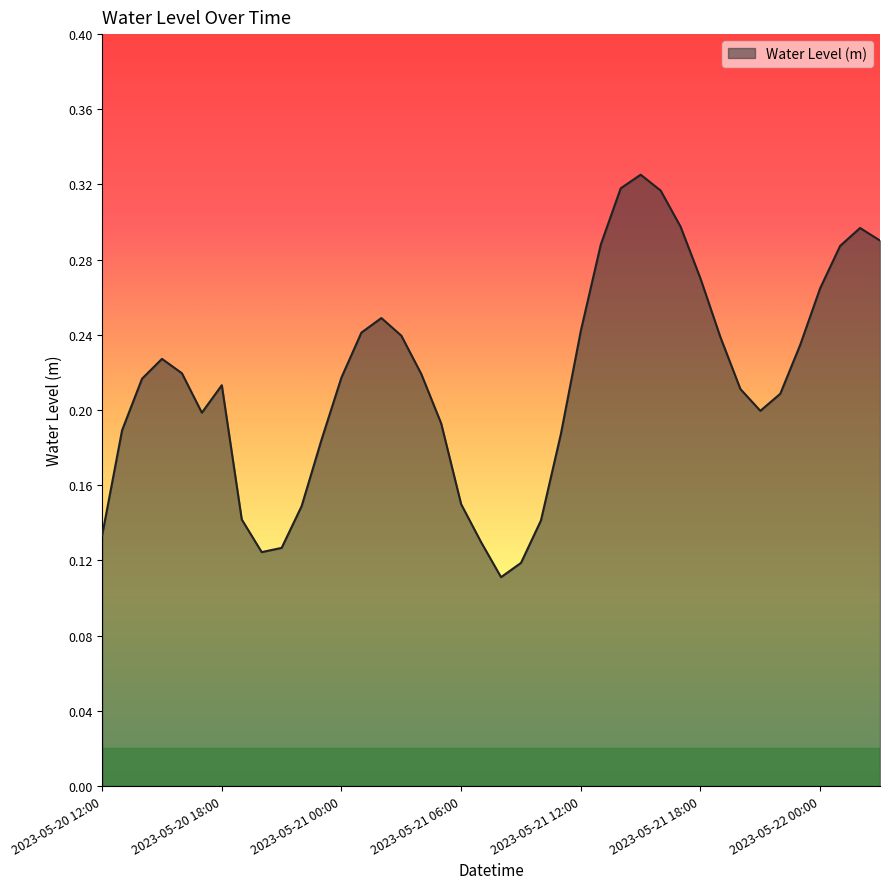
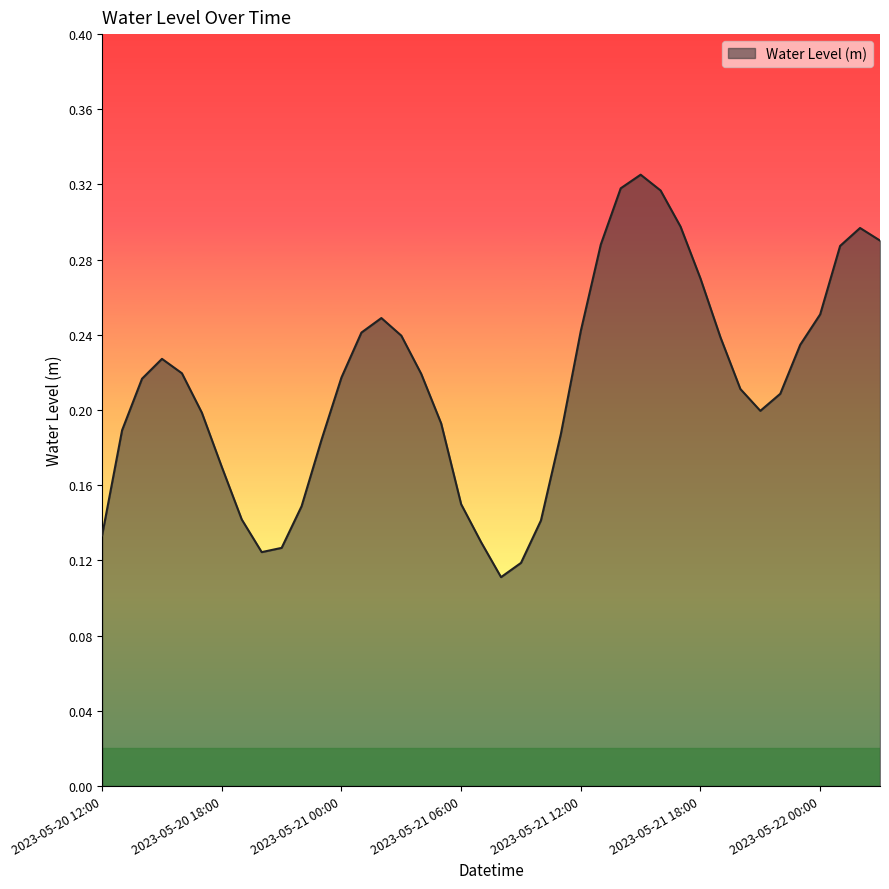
  {
    "2023-05-20 12:00": 0.133,
-   "2023-05-20 18:00": 0.213,
+   "2023-05-20 18:00": 0.170,
    "2023-05-21 00:00": 0.217,
    "2023-05-21 06:00": 0.150,
    "2023-05-21 12:00": 0.242,
    "2023-05-21 18:00": 0.270,
-   "2023-05-22 00:00": 0.265
+   "2023-05-22 00:00": 0.251
  }
